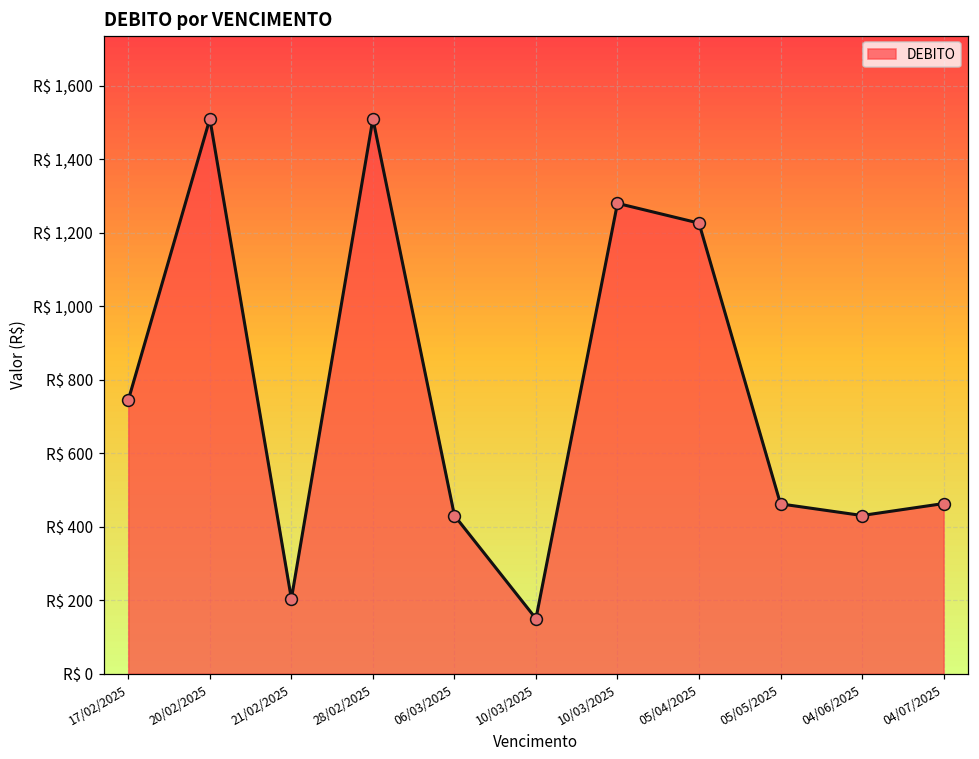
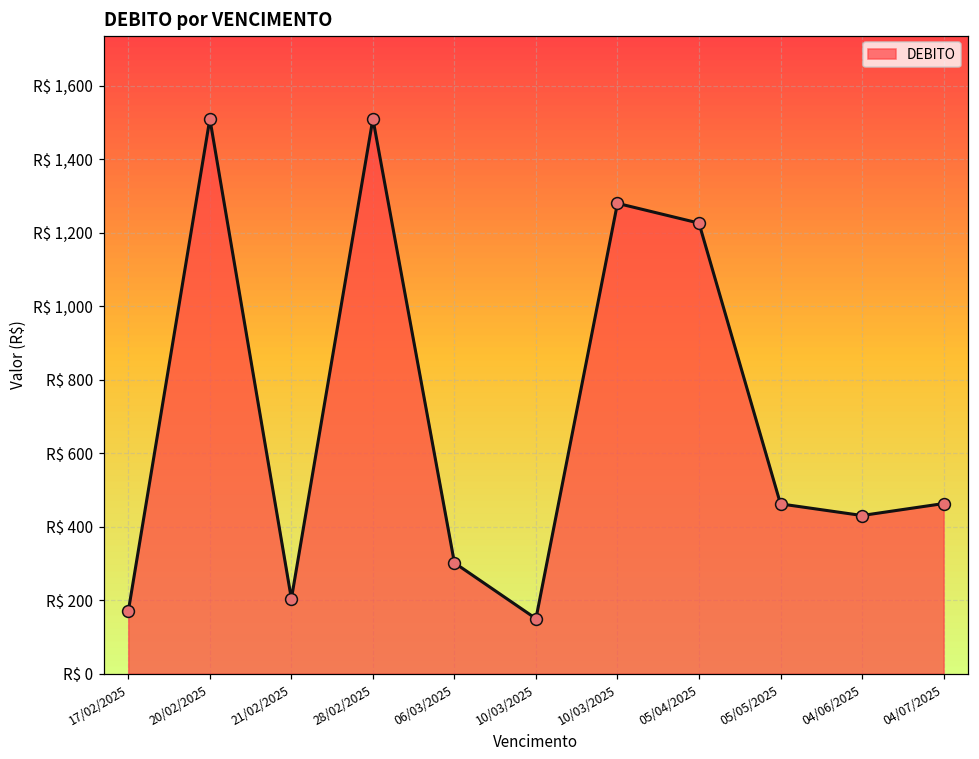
  {
-   "17/02/2025": "R$ 740",
+   "17/02/2025": "R$ 170",
    "20/02/2025": "R$ 1,510",
    "21/02/2025": "R$ 200",
    "28/02/2025": "R$ 1,510",
-   "06/03/2025": "R$ 430",
+   "06/03/2025": "R$ 300",
    "05/04/2025": "R$ 1,230",
    "05/05/2025": "R$ 460",
    "04/06/2025": "R$ 430",
    "04/07/2025": "R$ 460"
  }
